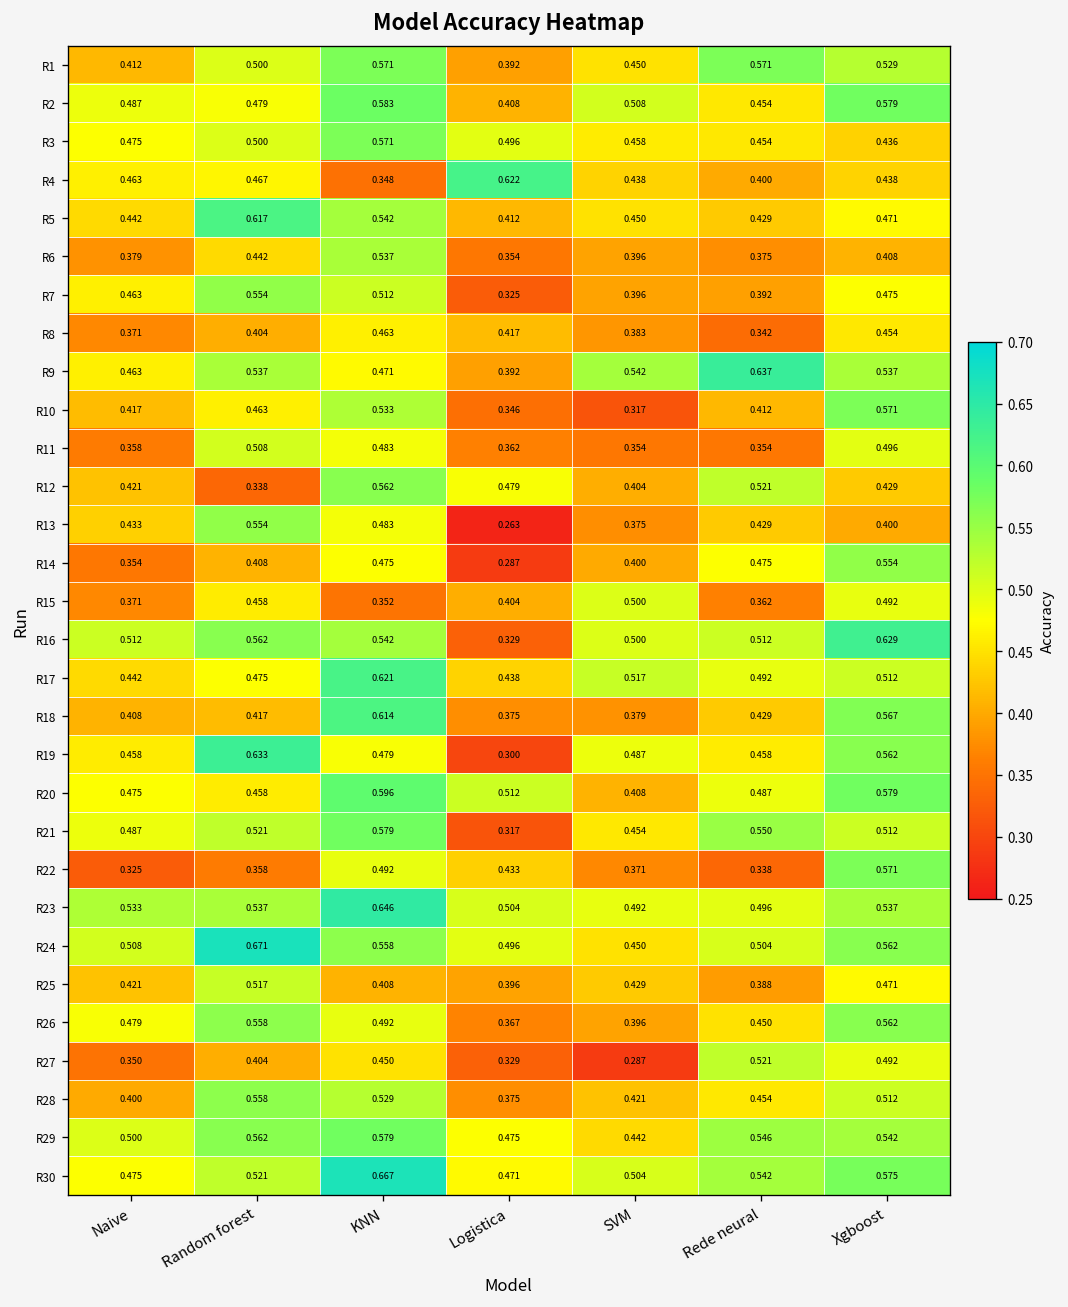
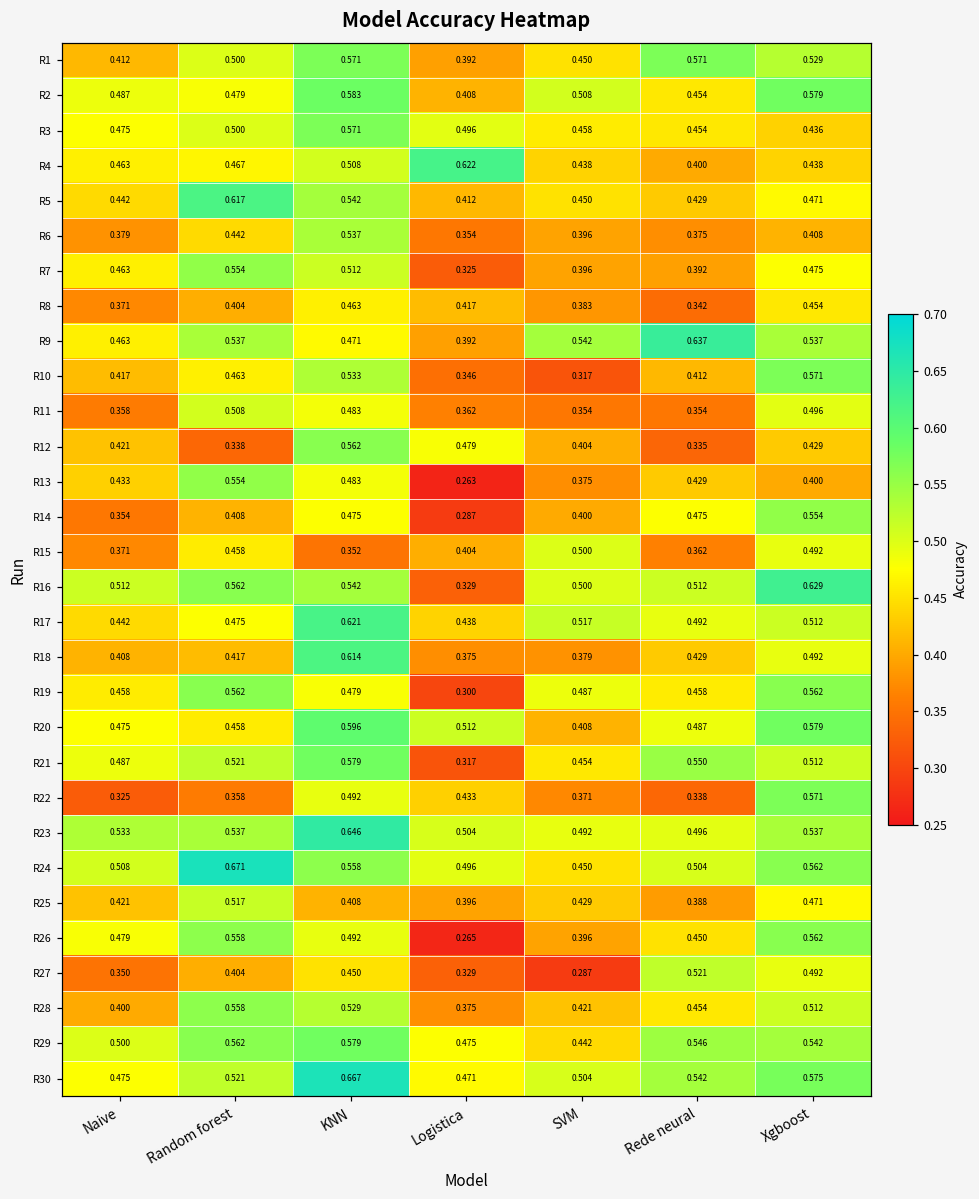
  {
    "R4": {
      "Naive": 0.463,
      "Random forest": 0.467,
-     "KNN": 0.348,
+     "KNN": 0.508,
      "Logistica": 0.622,
      "SVM": 0.438,
      "Rede neural": 0.400,
      "Xgboost": 0.438
    },
    "R12": {
      "Naive": 0.421,
      "Random forest": 0.338,
      "KNN": 0.562,
      "Logistica": 0.479,
      "SVM": 0.404,
-     "Rede neural": 0.521,
+     "Rede neural": 0.335,
      "Xgboost": 0.429
    },
    "R18": {
      "Naive": 0.408,
      "Random forest": 0.417,
      "KNN": 0.614,
      "Logistica": 0.375,
      "SVM": 0.379,
      "Rede neural": 0.429,
-     "Xgboost": 0.567
+     "Xgboost": 0.492
    },
    "R19": {
      "Naive": 0.458,
-     "Random forest": 0.633,
+     "Random forest": 0.562,
      "KNN": 0.479,
      "Logistica": 0.300,
      "SVM": 0.487,
      "Rede neural": 0.458,
      "Xgboost": 0.562
    },
    "R26": {
      "Naive": 0.479,
      "Random forest": 0.558,
      "KNN": 0.492,
-     "Logistica": 0.367,
+     "Logistica": 0.265,
      "SVM": 0.396,
      "Rede neural": 0.450,
      "Xgboost": 0.562
    }
  }
